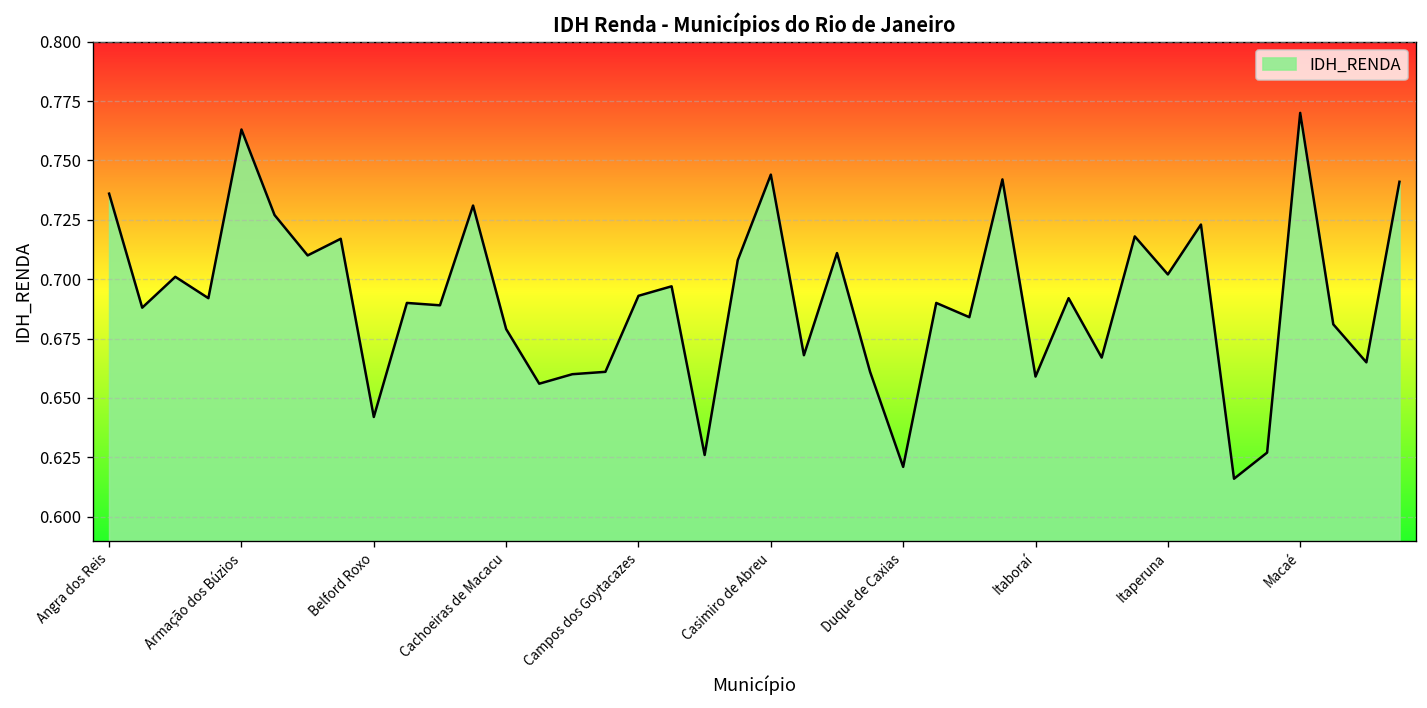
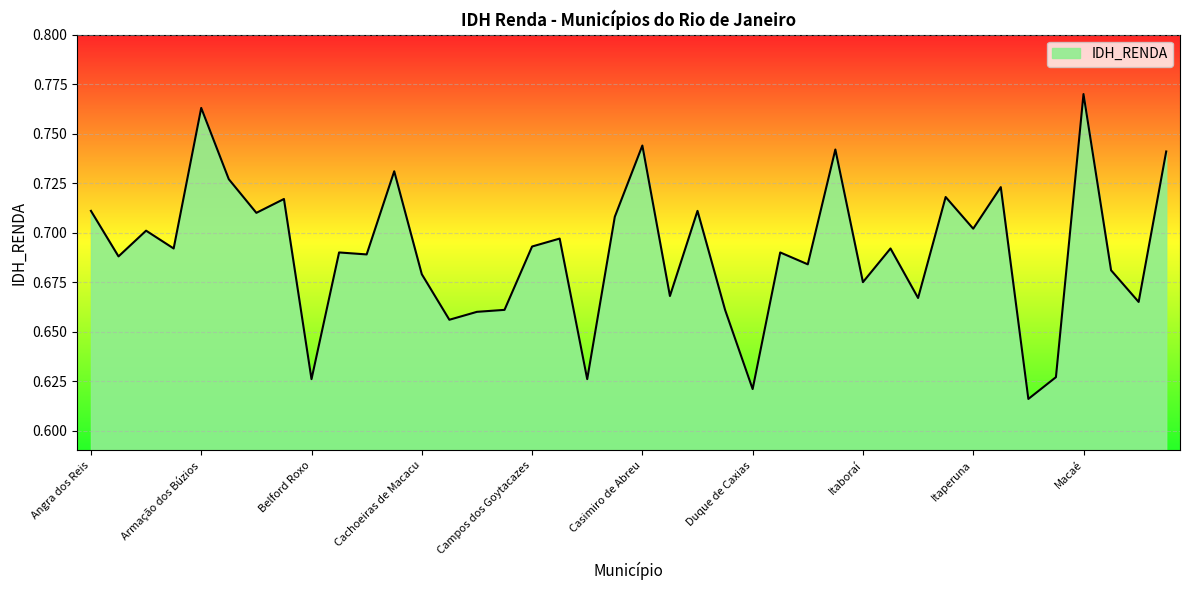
  {
-   "Angra dos Reis": 0.736,
+   "Angra dos Reis": 0.711,
    "Armação dos Búzios": 0.763,
-   "Belford Roxo": 0.642,
+   "Belford Roxo": 0.626,
    "Cachoeiras de Macacu": 0.679,
    "Campos dos Goytacazes": 0.693,
    "Casimiro de Abreu": 0.744,
    "Duque de Caxias": 0.621,
-   "Itaboraí": 0.659,
+   "Itaboraí": 0.675,
    "Itaperuna": 0.702,
    "Macaé": 0.770
  }
